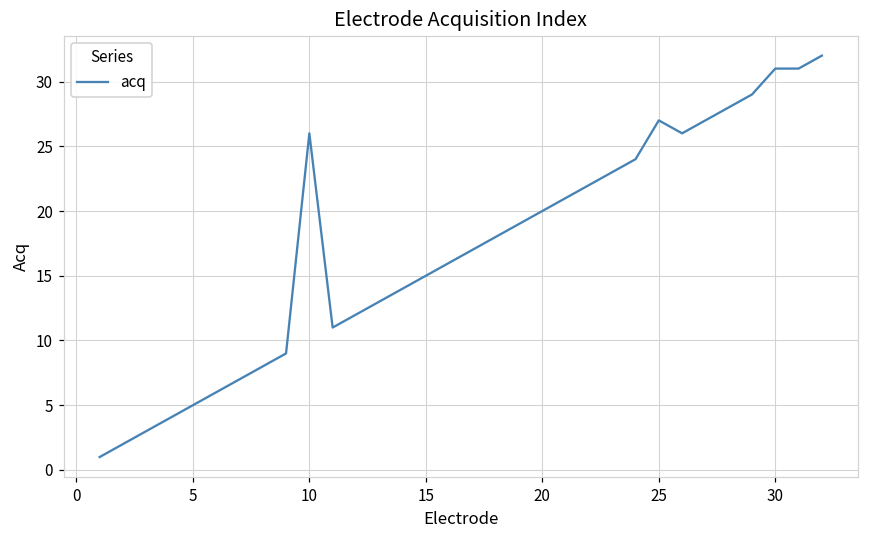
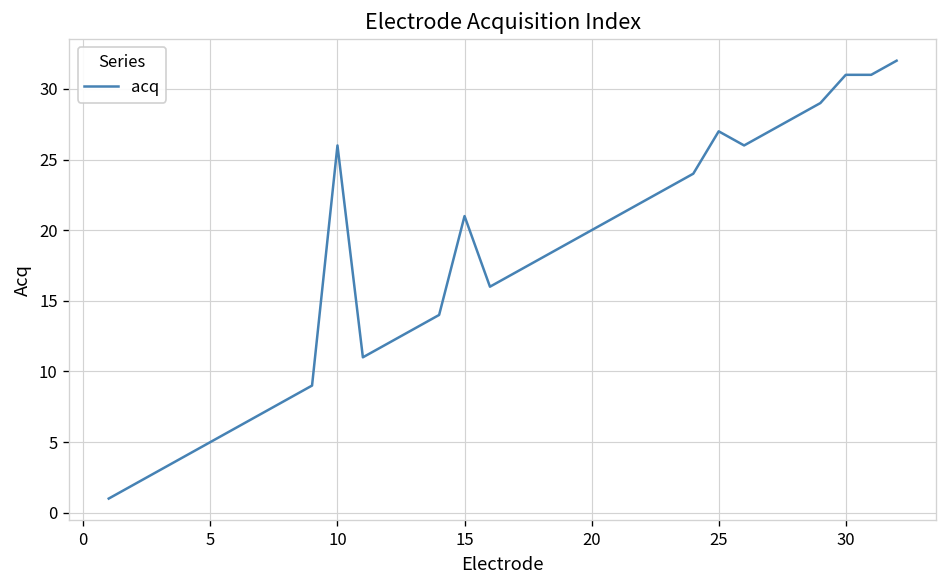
  {
    "5": 5,
    "10": 26,
-   "15": 15,
+   "15": 21,
    "20": 20,
    "25": 27,
    "30": 31
  }
